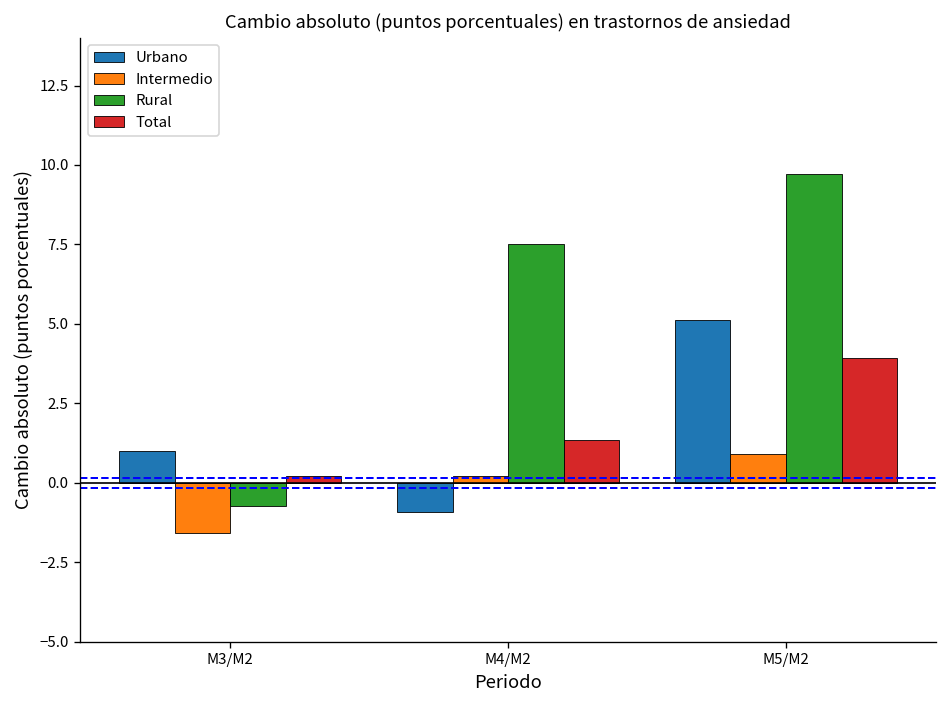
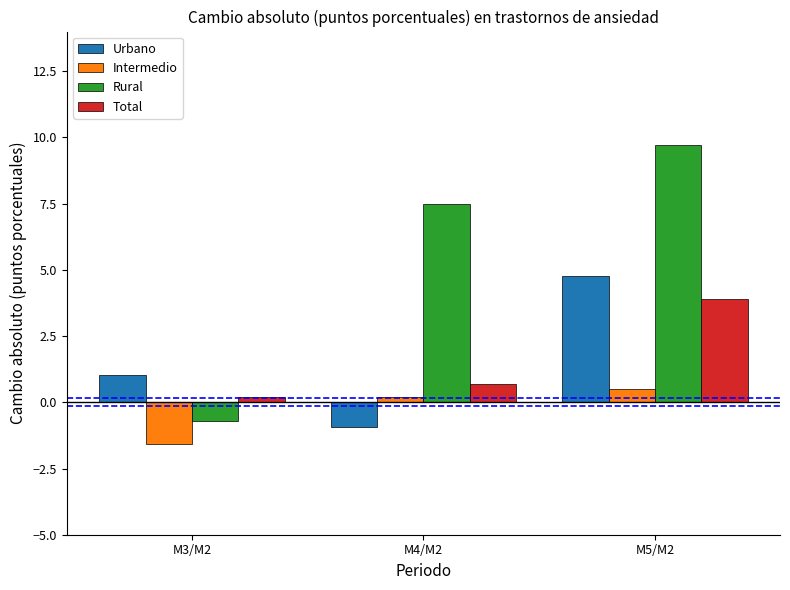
  {
    "Urbano": {
      "M3/M2": 1.0,
      "M4/M2": -0.9,
-     "M5/M2": 5.1
+     "M5/M2": 4.8
    },
    "Intermedio": {
      "M3/M2": -1.6,
      "M4/M2": 0.2,
-     "M5/M2": 0.9
+     "M5/M2": 0.5
    },
    "Rural": {
      "M3/M2": -0.7,
      "M4/M2": 7.5,
      "M5/M2": 9.7
    },
    "Total": {
      "M3/M2": 0.2,
-     "M4/M2": 1.3,
+     "M4/M2": 0.7,
      "M5/M2": 3.9
    }
  }
